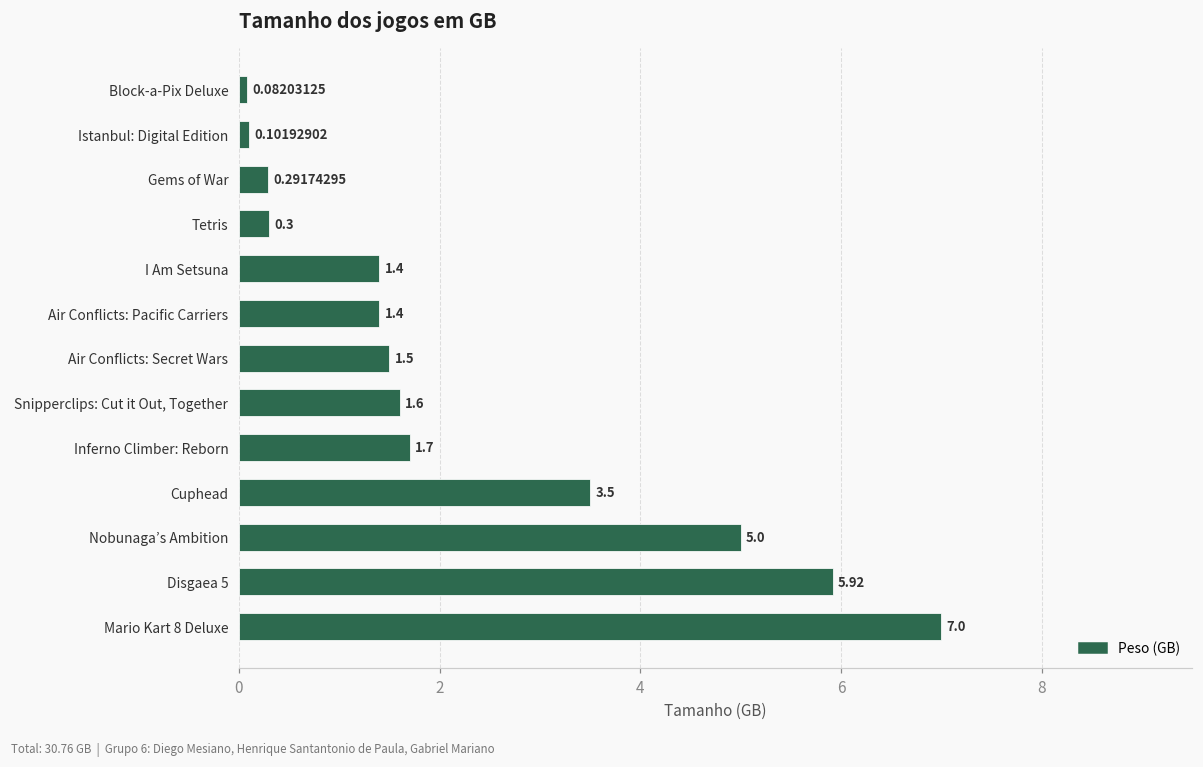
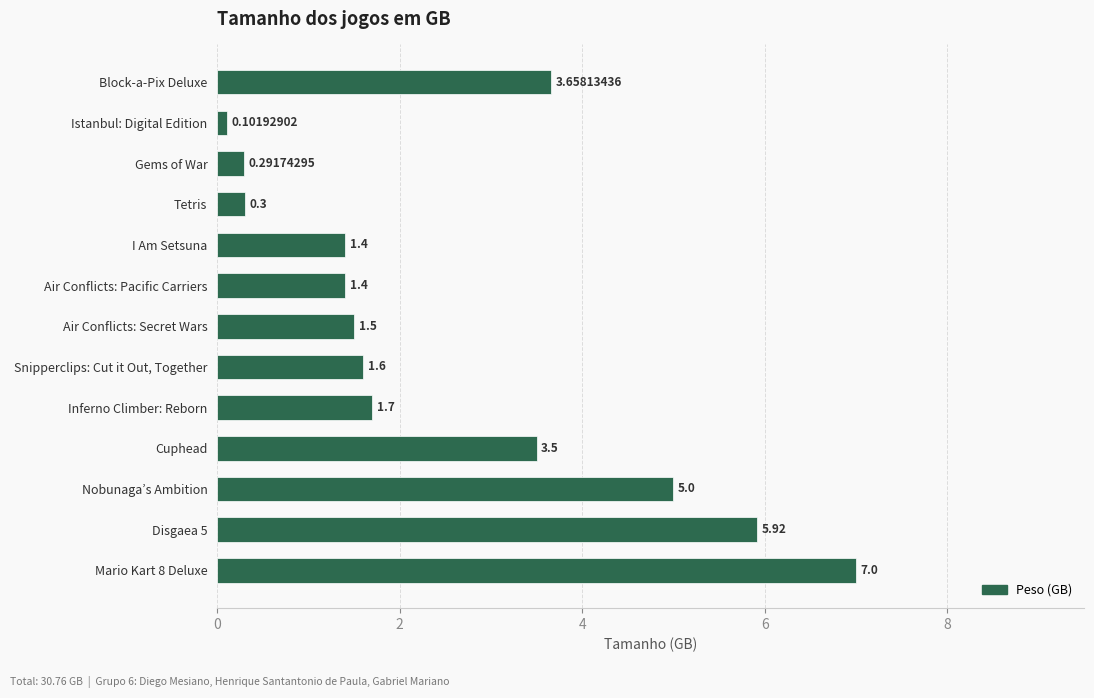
  {
-   "Block-a-Pix Deluxe": 0.08203125,
+   "Block-a-Pix Deluxe": 3.65813436,
    "Istanbul: Digital Edition": 0.10192902,
    "Gems of War": 0.29174295,
    "Tetris": 0.3,
    "I Am Setsuna": 1.4,
    "Air Conflicts: Pacific Carriers": 1.4,
    "Air Conflicts: Secret Wars": 1.5,
    "Snipperclips: Cut it Out, Together": 1.6,
    "Inferno Climber: Reborn": 1.7,
    "Cuphead": 3.5,
    "Nobunaga’s Ambition": 5.0,
    "Disgaea 5": 5.92,
    "Mario Kart 8 Deluxe": 7.0
  }
